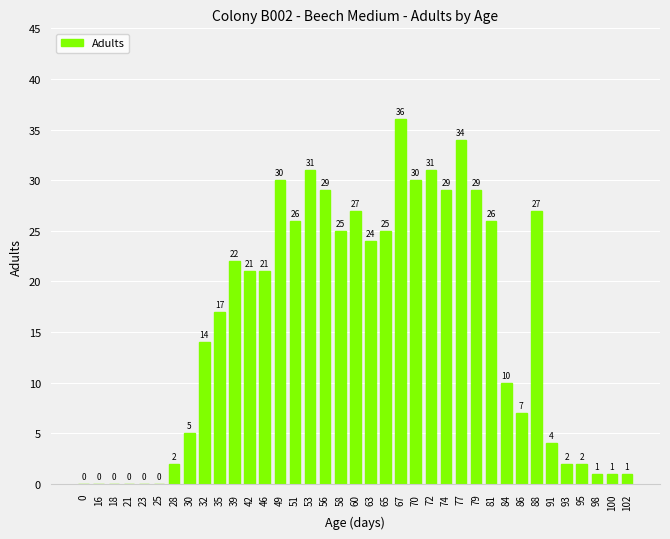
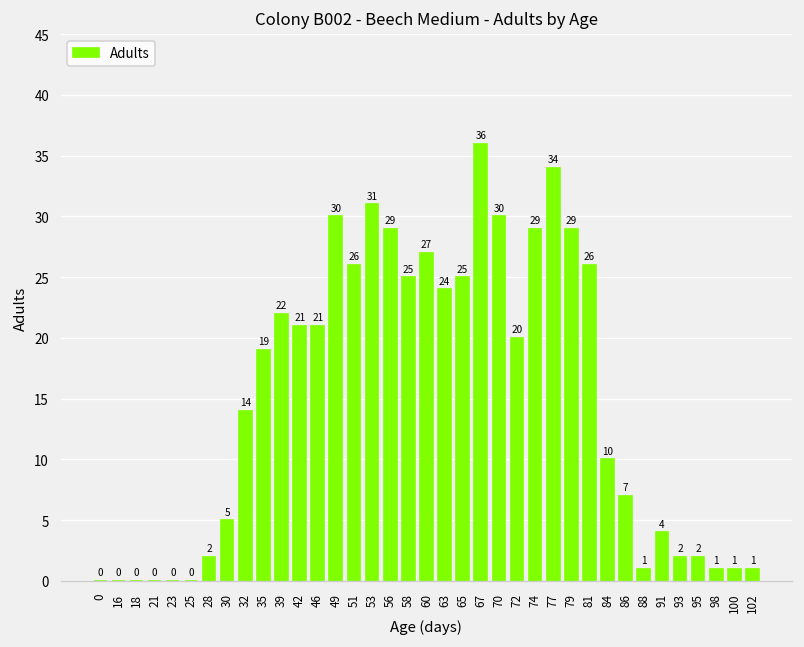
  {
    "0": 0,
    "16": 0,
    "18": 0,
    "21": 0,
    "23": 0,
    "25": 0,
    "28": 2,
    "30": 5,
    "32": 14,
-   "35": 17,
+   "35": 19,
    "39": 22,
    "42": 21,
    "46": 21,
    "49": 30,
    "51": 26,
    "53": 31,
    "56": 29,
    "58": 25,
    "60": 27,
    "63": 24,
    "65": 25,
    "67": 36,
    "70": 30,
-   "72": 31,
+   "72": 20,
    "74": 29,
    "77": 34,
    "79": 29,
    "81": 26,
    "84": 10,
    "86": 7,
-   "88": 27,
+   "88": 1,
    "91": 4,
    "93": 2,
    "95": 2,
    "98": 1,
    "100": 1,
    "102": 1
  }
